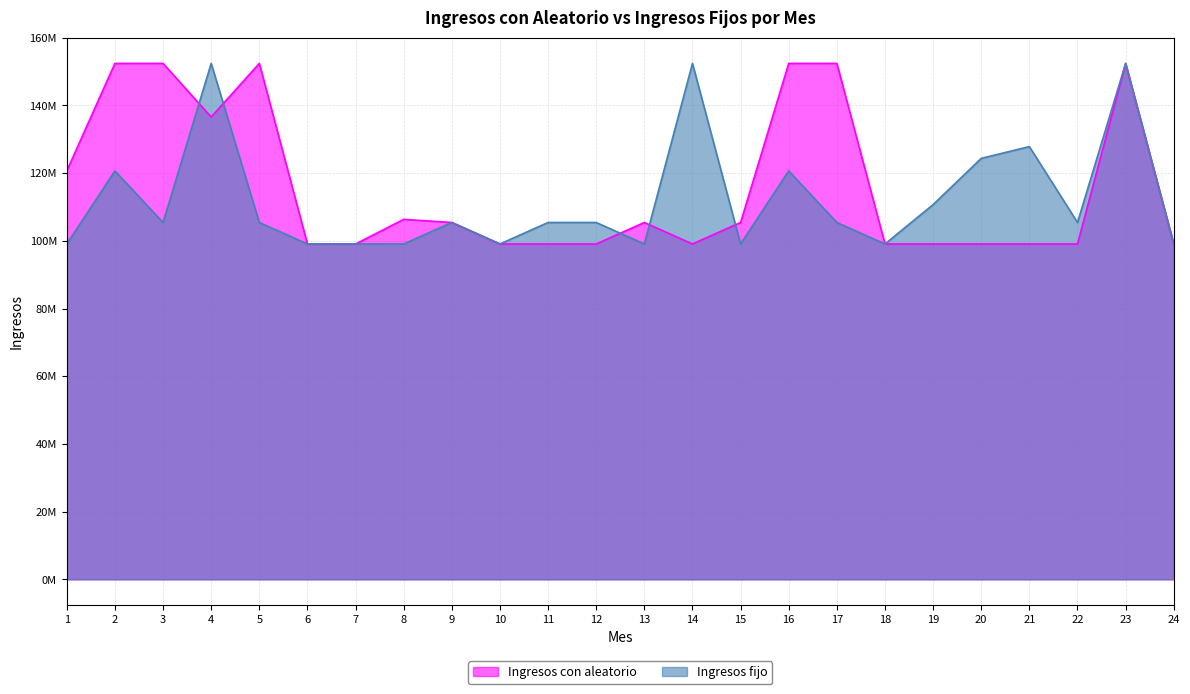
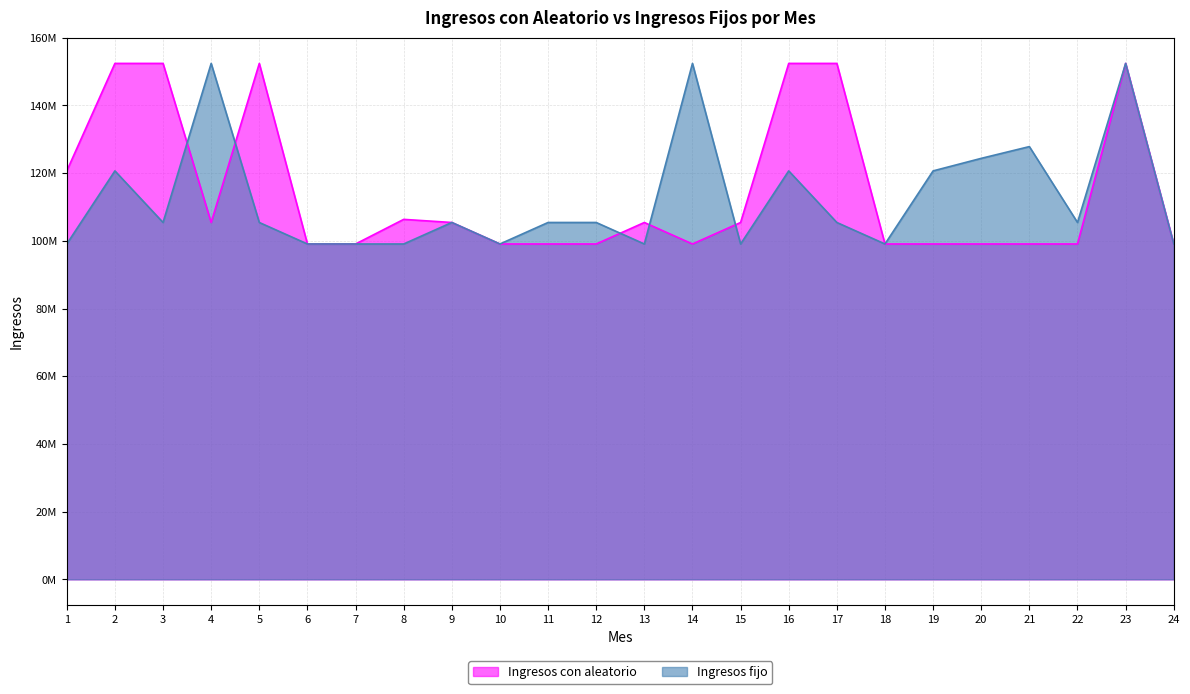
  {
    "Ingresos con aleatorio": {
      "1": 121000000,
      "2": 152000000,
      "3": 152000000,
-     "4": 137000000,
+     "4": 105000000,
      "5": 152000000,
      "8": 106000000,
      "11": 99000000,
      "12": 99000000,
      "13": 105000000,
      "14": 99000000,
      "15": 105000000,
      "16": 152000000,
      "17": 152000000,
      "19": 99000000,
      "20": 99000000,
      "21": 99000000,
      "22": 99000000
    },
    "Ingresos fijo": {
      "1": 99000000,
      "2": 121000000,
      "3": 105000000,
      "4": 152000000,
      "5": 105000000,
      "8": 99000000,
      "11": 105000000,
      "12": 105000000,
      "13": 99000000,
      "14": 152000000,
      "15": 99000000,
      "16": 121000000,
      "17": 105000000,
-     "19": 111000000,
+     "19": 121000000,
      "20": 124000000,
      "21": 128000000,
      "22": 105000000
    }
  }
